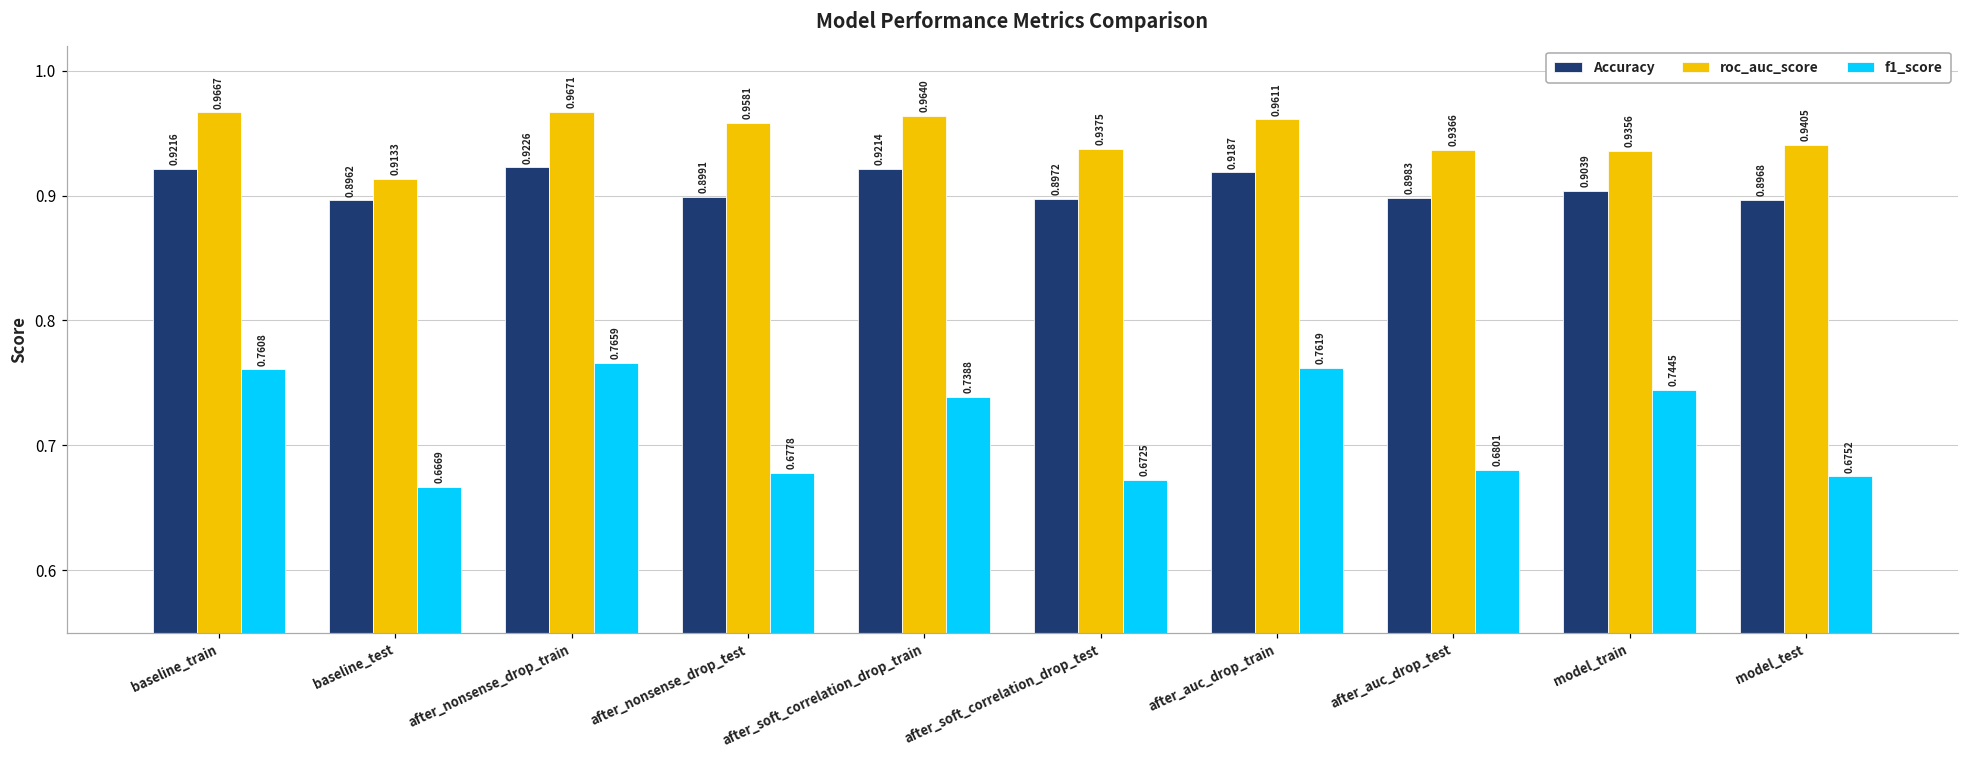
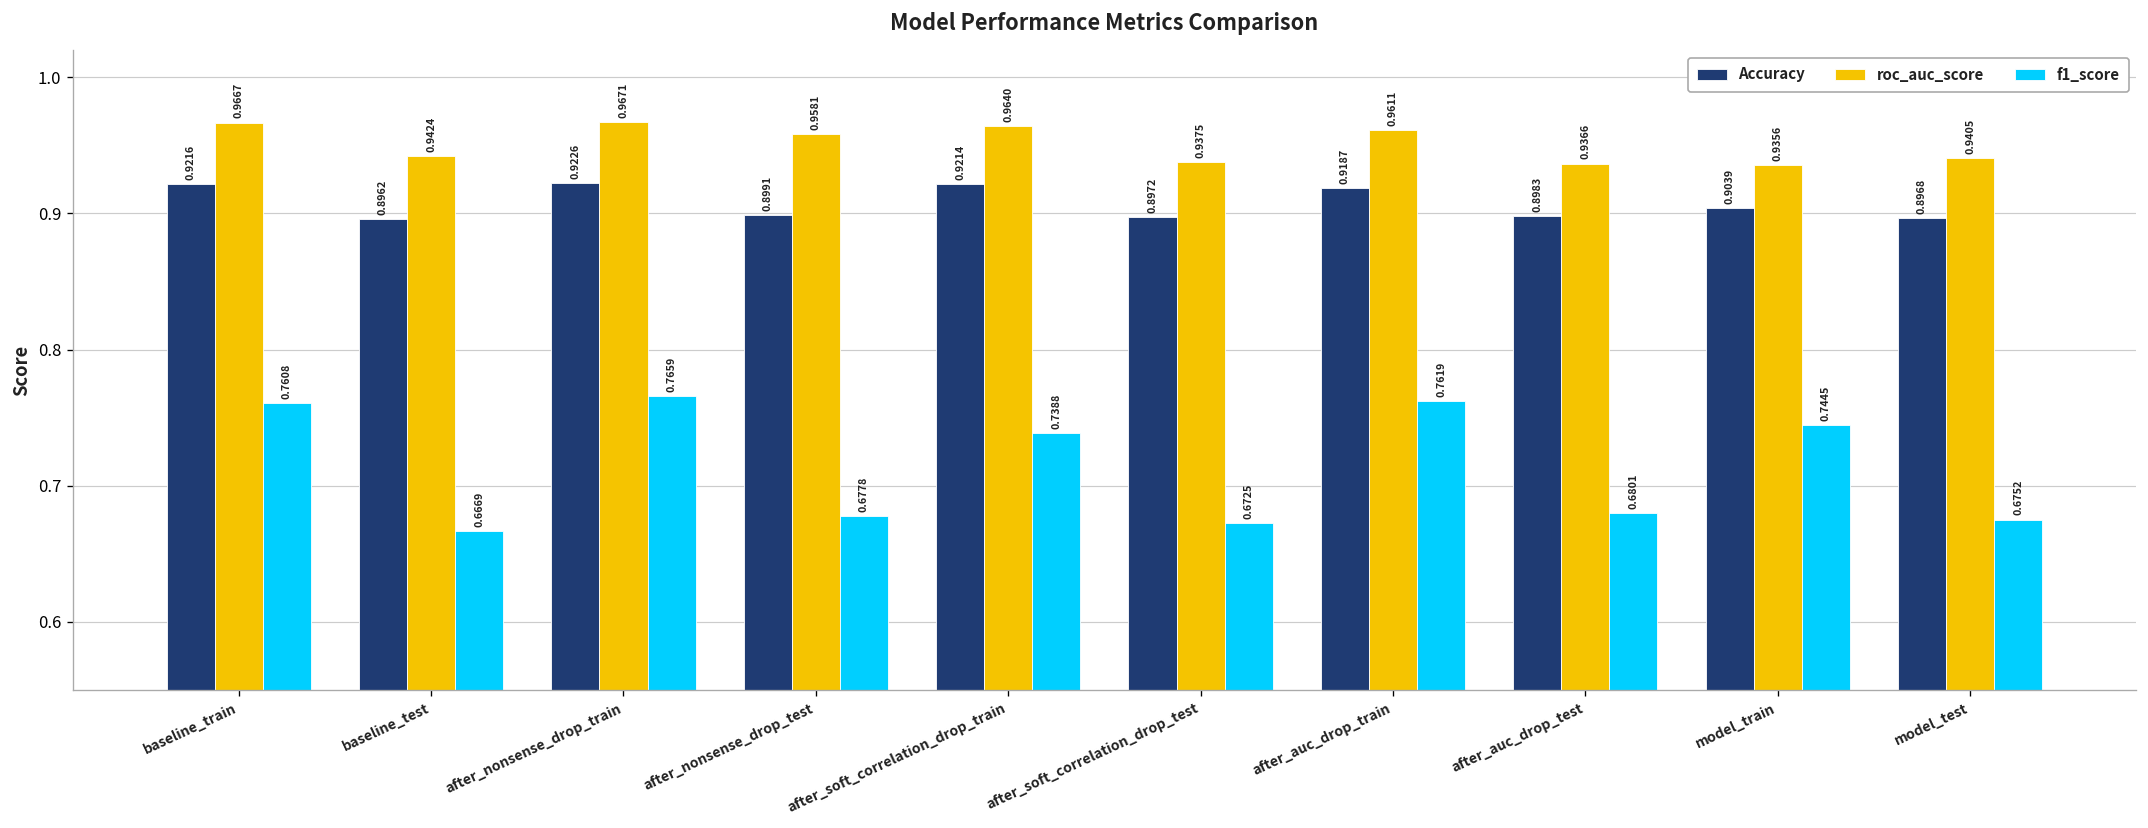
  {
    "Accuracy": {
      "baseline_train": 0.9216,
      "baseline_test": 0.8962,
      "after_nonsense_drop_train": 0.9226,
      "after_nonsense_drop_test": 0.8991,
      "after_soft_correlation_drop_train": 0.9214,
      "after_soft_correlation_drop_test": 0.8972,
      "after_auc_drop_train": 0.9187,
      "after_auc_drop_test": 0.8983,
      "model_train": 0.9039,
      "model_test": 0.8968
    },
    "roc_auc_score": {
      "baseline_train": 0.9667,
-     "baseline_test": 0.9133,
+     "baseline_test": 0.9424,
      "after_nonsense_drop_train": 0.9671,
      "after_nonsense_drop_test": 0.9581,
      "after_soft_correlation_drop_train": 0.9640,
      "after_soft_correlation_drop_test": 0.9375,
      "after_auc_drop_train": 0.9611,
      "after_auc_drop_test": 0.9366,
      "model_train": 0.9356,
      "model_test": 0.9405
    },
    "f1_score": {
      "baseline_train": 0.7608,
      "baseline_test": 0.6669,
      "after_nonsense_drop_train": 0.7659,
      "after_nonsense_drop_test": 0.6778,
      "after_soft_correlation_drop_train": 0.7388,
      "after_soft_correlation_drop_test": 0.6725,
      "after_auc_drop_train": 0.7619,
      "after_auc_drop_test": 0.6801,
      "model_train": 0.7445,
      "model_test": 0.6752
    }
  }
